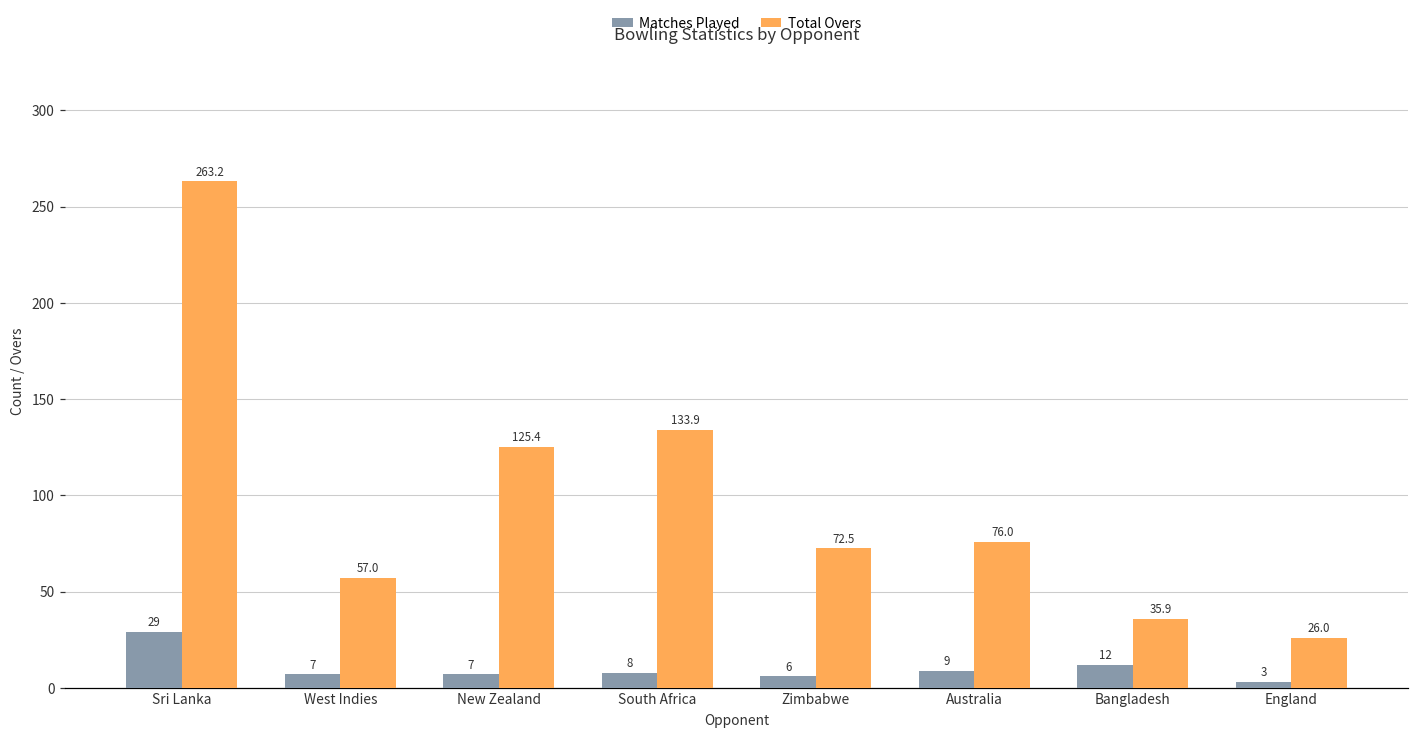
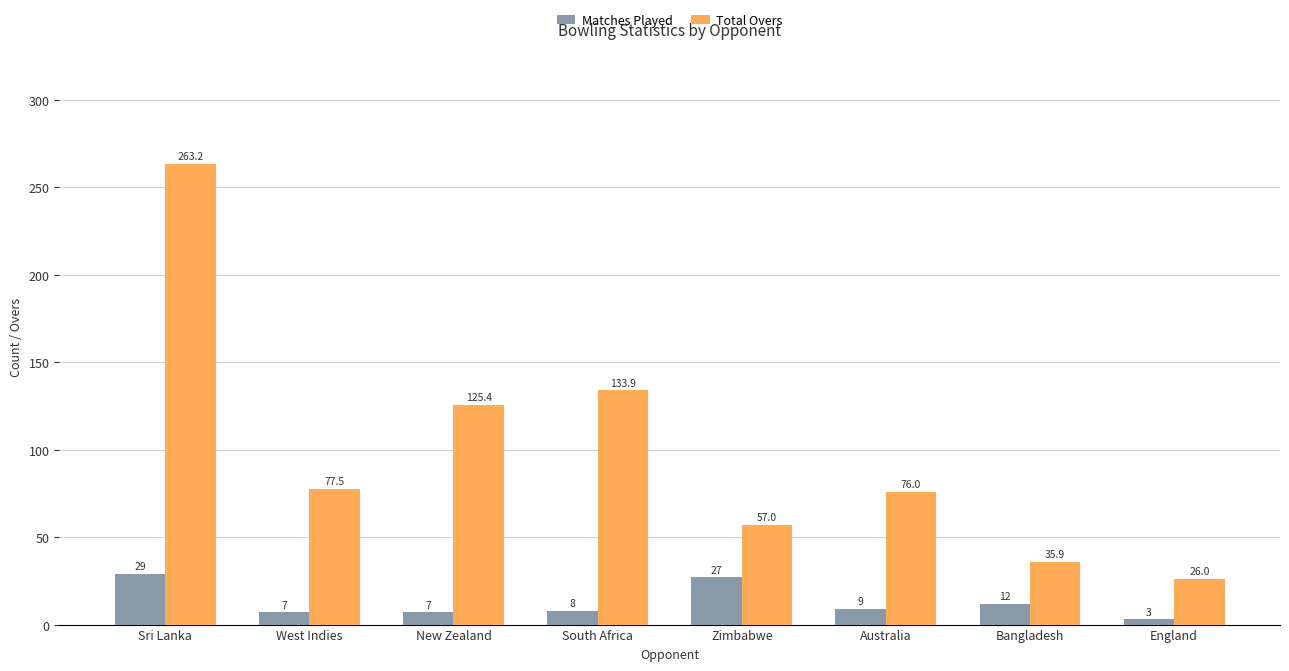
  {
    "Matches Played": {
      "Sri Lanka": 29,
      "West Indies": 7,
      "New Zealand": 7,
      "South Africa": 8,
-     "Zimbabwe": 6,
+     "Zimbabwe": 27,
      "Australia": 9,
      "Bangladesh": 12,
      "England": 3
    },
    "Total Overs": {
      "Sri Lanka": 263.2,
-     "West Indies": 57.0,
+     "West Indies": 77.5,
      "New Zealand": 125.4,
      "South Africa": 133.9,
-     "Zimbabwe": 72.5,
+     "Zimbabwe": 57.0,
      "Australia": 76.0,
      "Bangladesh": 35.9,
      "England": 26.0
    }
  }
